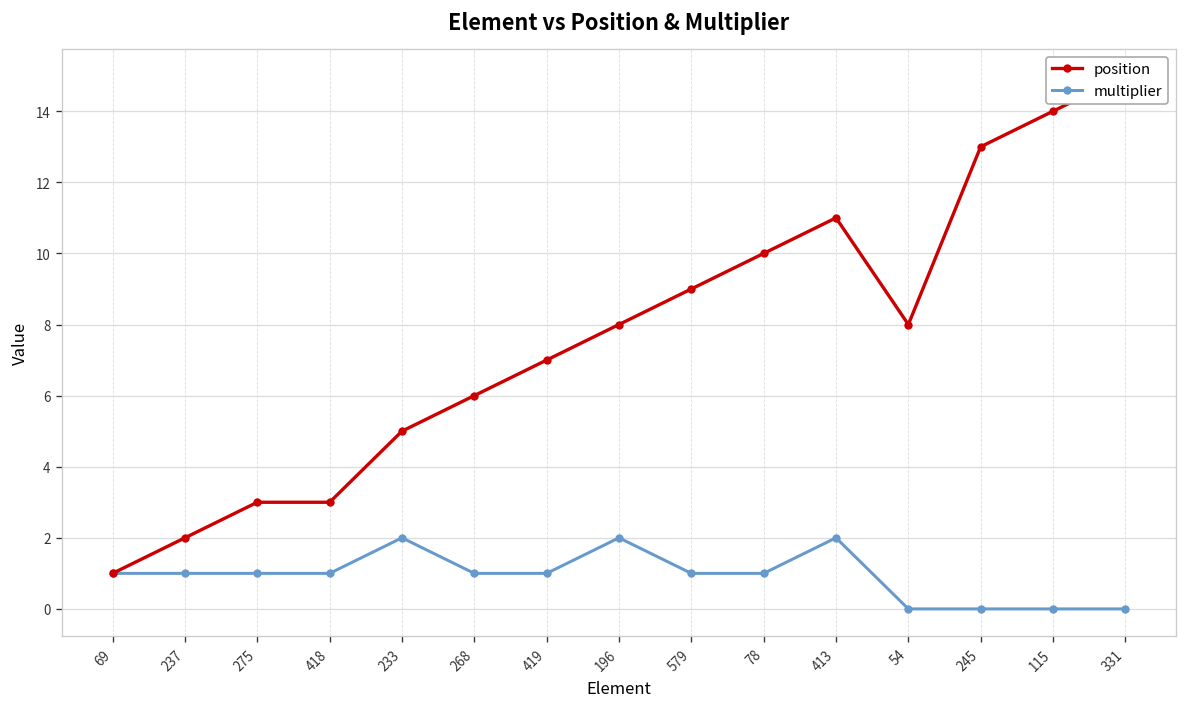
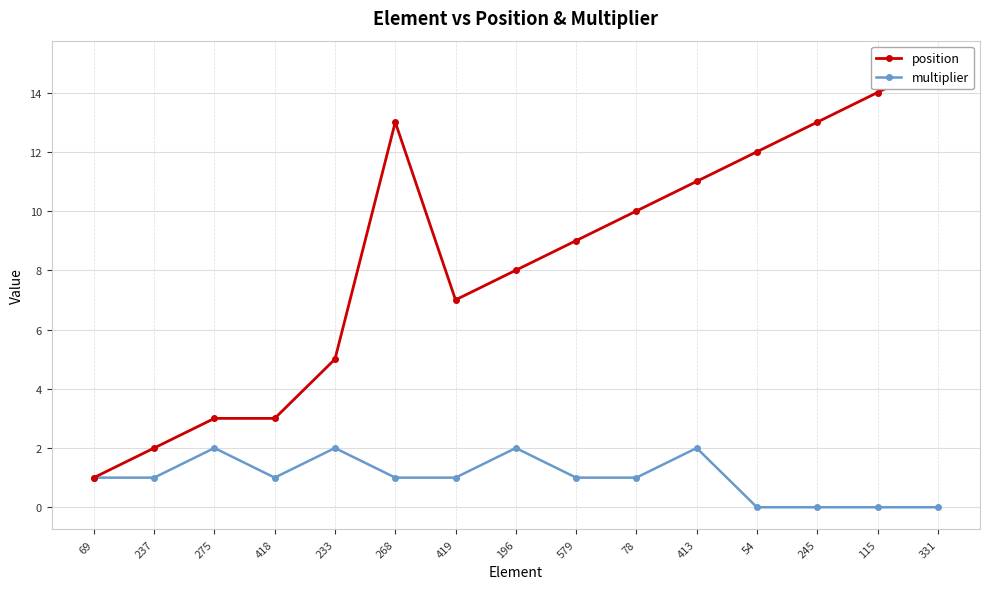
  {
    "position": {
      "237": 2,
      "275": 3,
      "418": 3,
      "233": 5,
-     "268": 6,
+     "268": 13,
      "419": 7,
      "196": 8,
      "579": 9,
      "78": 10,
      "413": 11,
-     "54": 8,
+     "54": 12,
      "245": 13,
      "115": 14
    },
    "multiplier": {
      "237": 1,
-     "275": 1,
+     "275": 2,
      "418": 1,
      "233": 2,
      "268": 1,
      "419": 1,
      "196": 2,
      "579": 1,
      "78": 1,
      "413": 2,
      "54": 0,
      "245": 0,
      "115": 0,
      "331": 0
    }
  }
